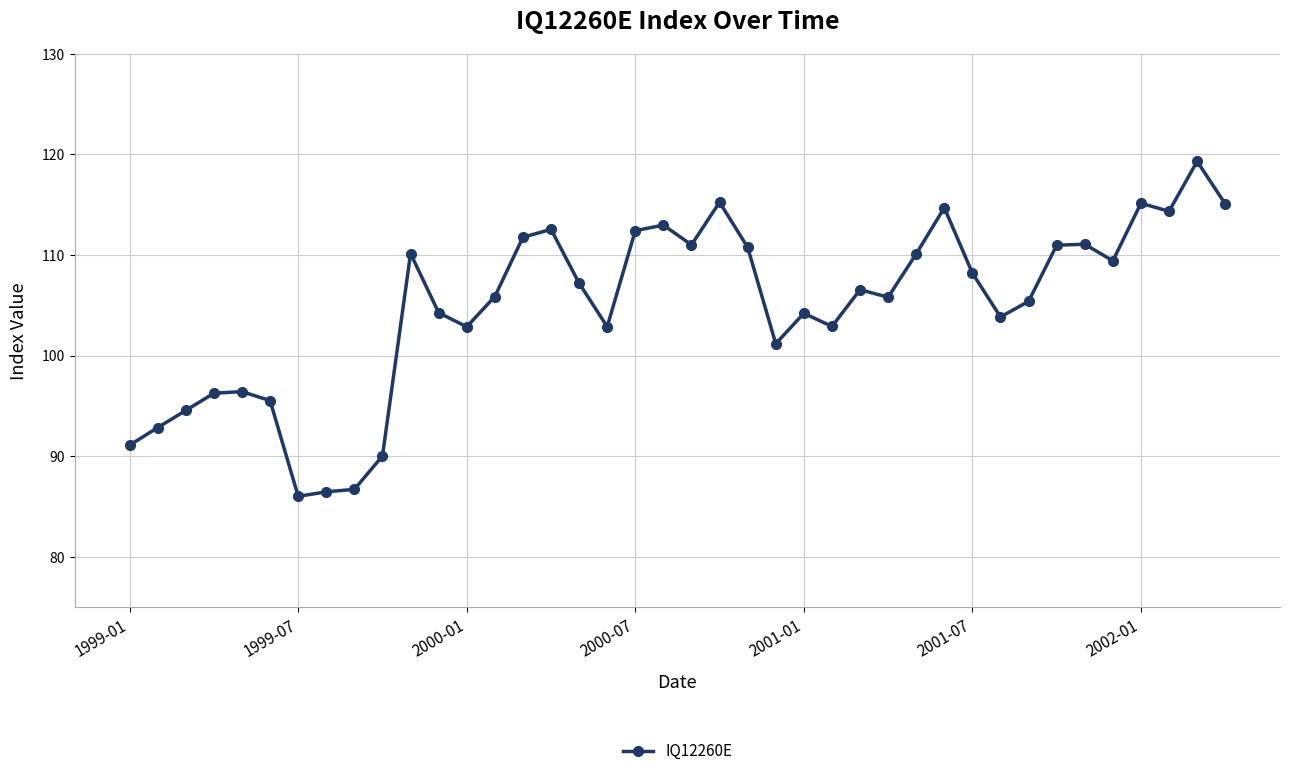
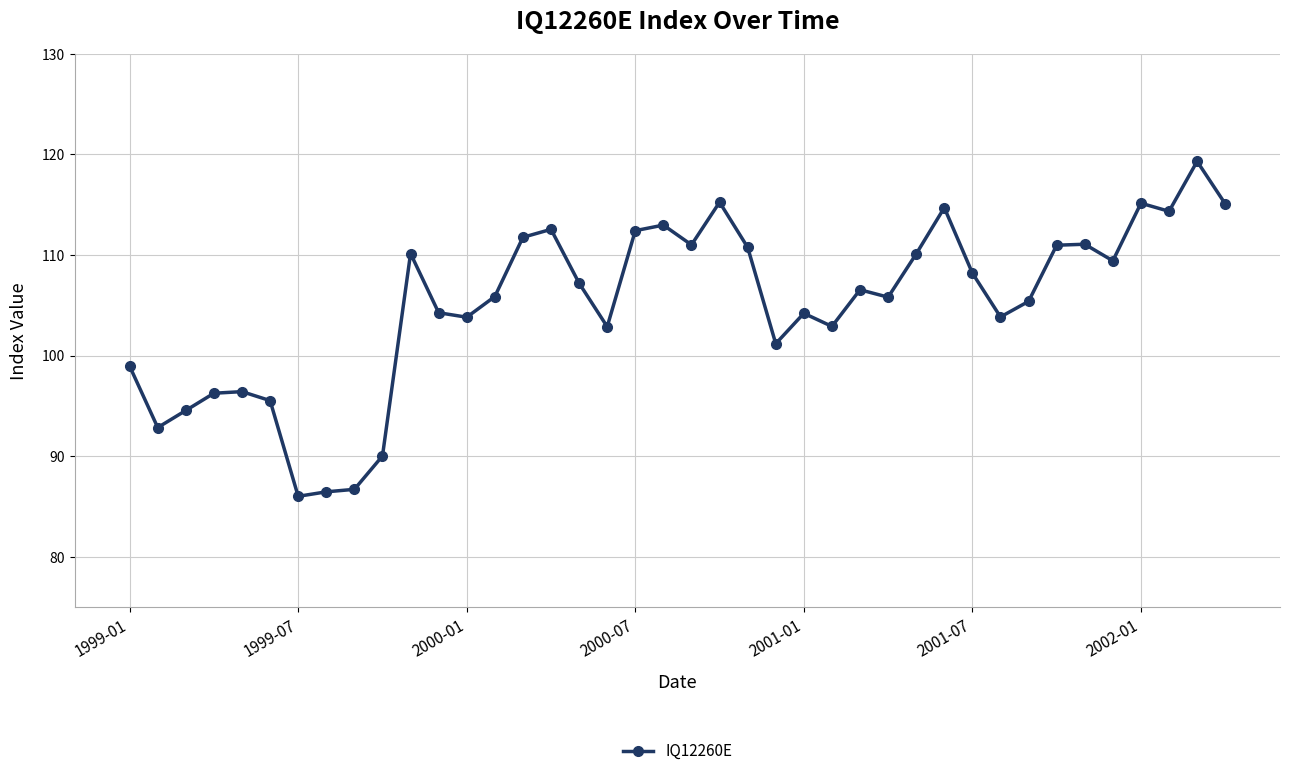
  {
-   "1999-01": 91.1,
+   "1999-01": 99.0,
    "1999-07": 86.0,
-   "2000-01": 102.9,
+   "2000-01": 103.8,
    "2000-07": 112.4,
    "2001-01": 104.2,
    "2001-07": 108.2,
    "2002-01": 115.1
  }
